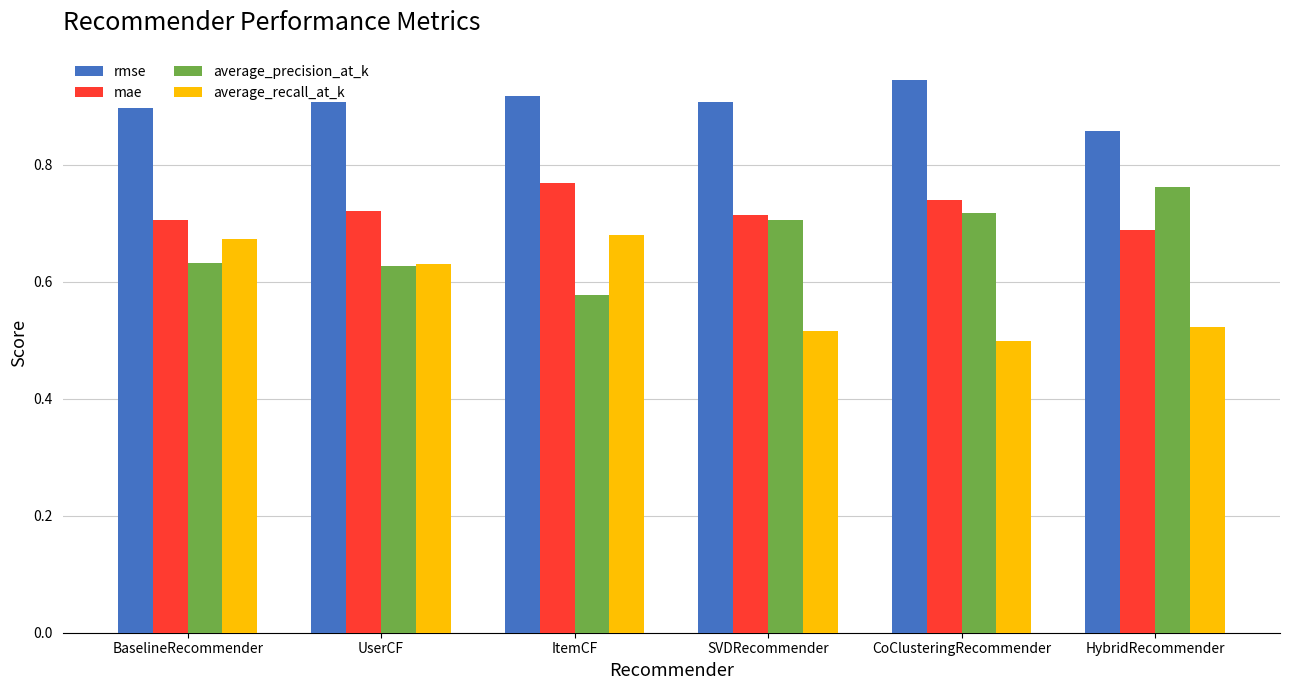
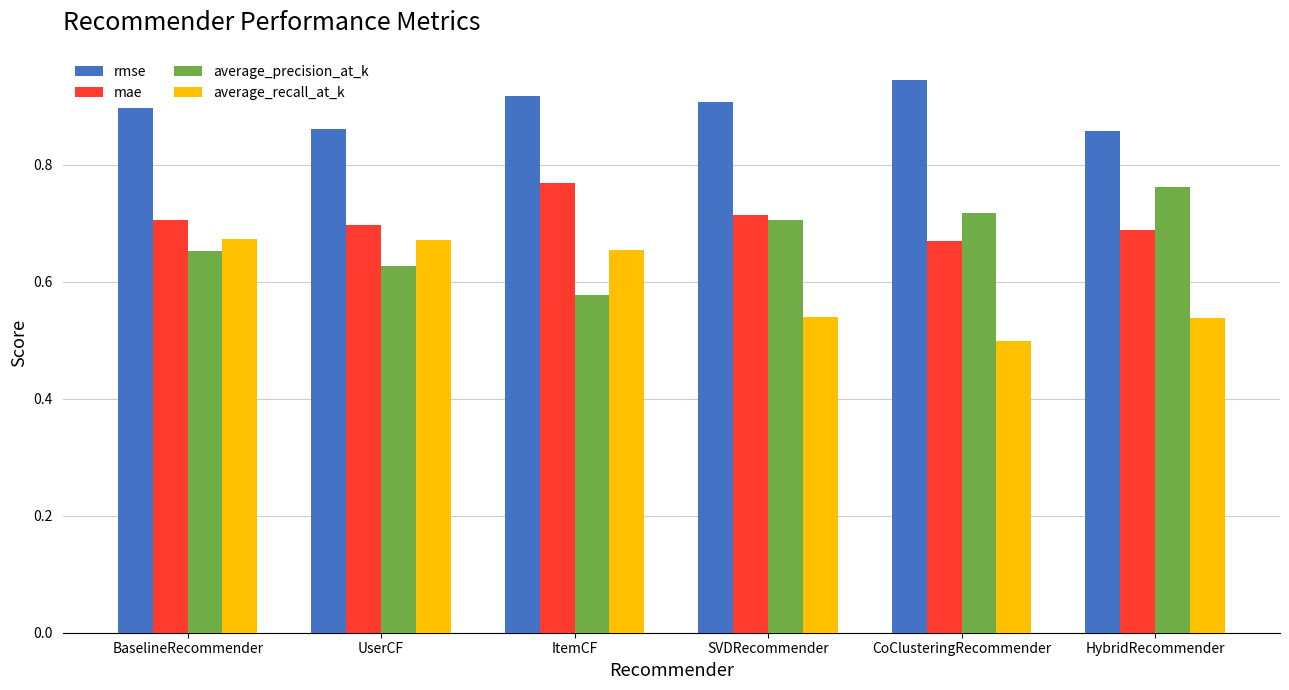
  {
    "rmse": {
      "BaselineRecommender": 0.90,
-     "UserCF": 0.91,
+     "UserCF": 0.86,
      "ItemCF": 0.92,
      "SVDRecommender": 0.91,
      "CoClusteringRecommender": 0.94,
      "HybridRecommender": 0.86
    },
    "mae": {
      "BaselineRecommender": 0.71,
-     "UserCF": 0.72,
+     "UserCF": 0.70,
      "ItemCF": 0.77,
      "SVDRecommender": 0.71,
-     "CoClusteringRecommender": 0.74,
+     "CoClusteringRecommender": 0.67,
      "HybridRecommender": 0.69
    },
    "average_precision_at_k": {
-     "BaselineRecommender": 0.63,
+     "BaselineRecommender": 0.65,
      "UserCF": 0.63,
      "ItemCF": 0.58,
      "SVDRecommender": 0.70,
      "CoClusteringRecommender": 0.72,
      "HybridRecommender": 0.76
    },
    "average_recall_at_k": {
      "BaselineRecommender": 0.67,
-     "UserCF": 0.63,
-     "ItemCF": 0.68,
-     "SVDRecommender": 0.52,
+     "UserCF": 0.67,
+     "ItemCF": 0.65,
+     "SVDRecommender": 0.54,
      "CoClusteringRecommender": 0.50,
-     "HybridRecommender": 0.52
+     "HybridRecommender": 0.54
    }
  }
